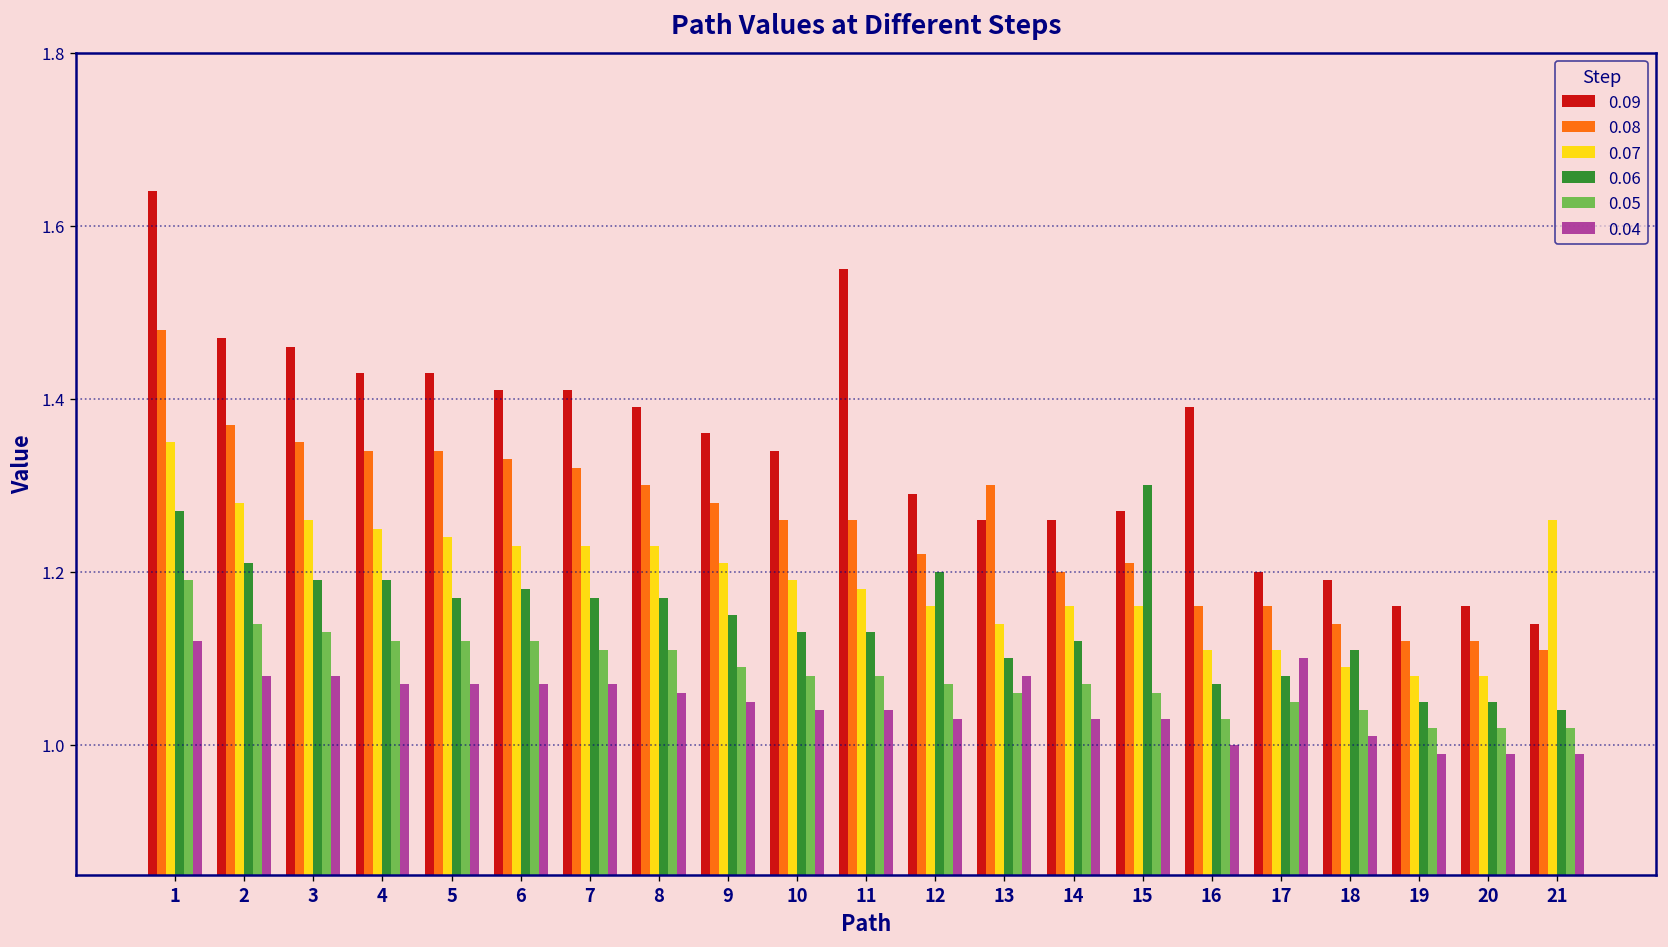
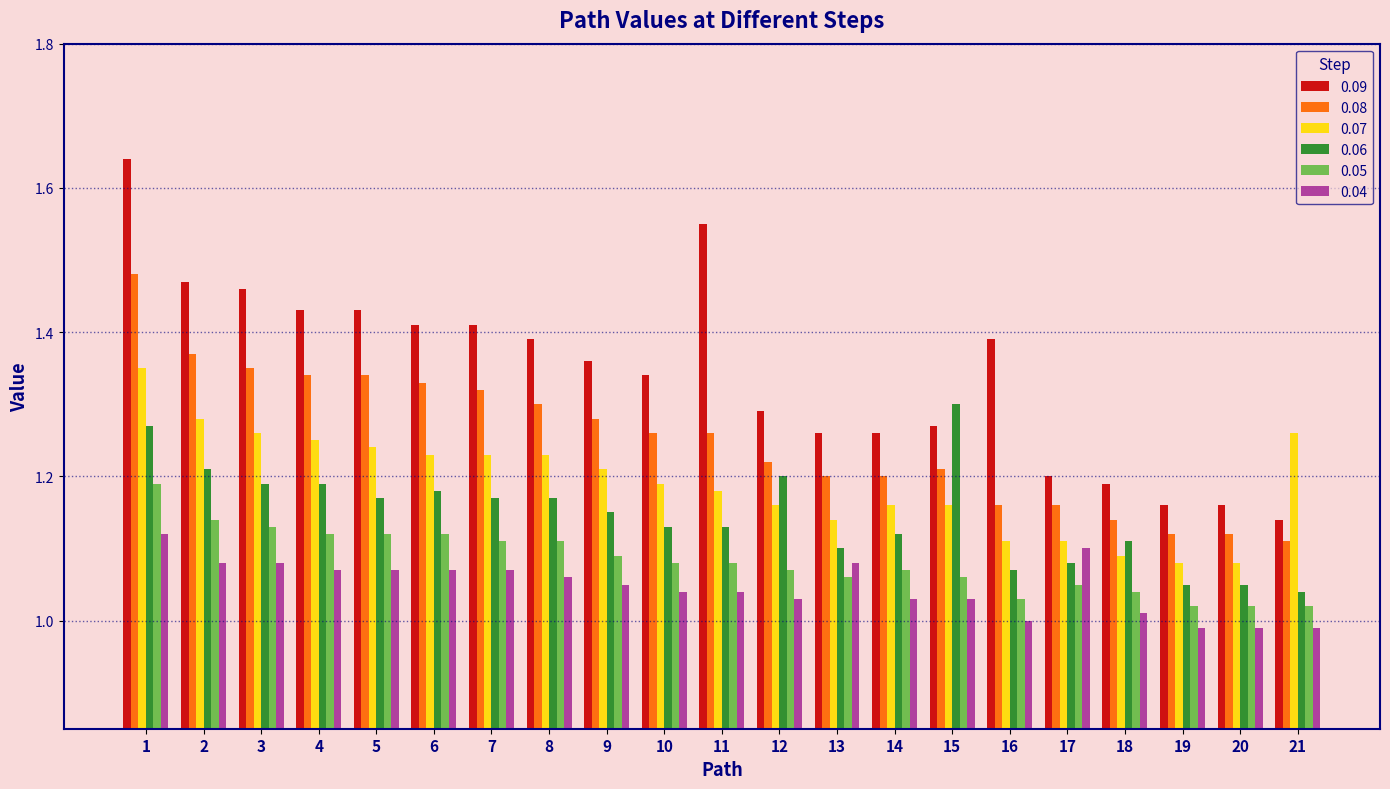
  {
    "0.09": {
      "1": 1.64,
      "2": 1.47,
      "3": 1.46,
      "4": 1.43,
      "5": 1.43,
      "6": 1.41,
      "7": 1.41,
      "8": 1.39,
      "9": 1.36,
      "10": 1.34,
      "11": 1.55,
      "12": 1.29,
      "13": 1.26,
      "14": 1.26,
      "15": 1.27,
      "16": 1.39,
      "17": 1.2,
      "18": 1.19,
      "19": 1.16,
      "20": 1.16,
      "21": 1.14
    },
    "0.08": {
      "1": 1.48,
      "2": 1.37,
      "3": 1.35,
      "4": 1.34,
      "5": 1.34,
      "6": 1.33,
      "7": 1.32,
      "8": 1.3,
      "9": 1.28,
      "10": 1.26,
      "11": 1.26,
      "12": 1.22,
-     "13": 1.3,
+     "13": 1.2,
      "14": 1.2,
      "15": 1.21,
      "16": 1.16,
      "17": 1.16,
      "18": 1.14,
      "19": 1.12,
      "20": 1.12,
      "21": 1.11
    },
    "0.07": {
      "1": 1.35,
      "2": 1.28,
      "3": 1.26,
      "4": 1.25,
      "5": 1.24,
      "6": 1.23,
      "7": 1.23,
      "8": 1.23,
      "9": 1.21,
      "10": 1.19,
      "11": 1.18,
      "12": 1.16,
      "13": 1.14,
      "14": 1.16,
      "15": 1.16,
      "16": 1.11,
      "17": 1.11,
      "18": 1.09,
      "19": 1.08,
      "20": 1.08,
      "21": 1.26
    },
    "0.06": {
      "1": 1.27,
      "2": 1.21,
      "3": 1.19,
      "4": 1.19,
      "5": 1.17,
      "6": 1.18,
      "7": 1.17,
      "8": 1.17,
      "9": 1.15,
      "10": 1.13,
      "11": 1.13,
      "12": 1.2,
      "13": 1.1,
      "14": 1.12,
      "15": 1.3,
      "16": 1.07,
      "17": 1.08,
      "18": 1.11,
      "19": 1.05,
      "20": 1.05,
      "21": 1.04
    },
    "0.05": {
      "1": 1.19,
      "2": 1.14,
      "3": 1.13,
      "4": 1.12,
      "5": 1.12,
      "6": 1.12,
      "7": 1.11,
      "8": 1.11,
      "9": 1.09,
      "10": 1.08,
      "11": 1.08,
      "12": 1.07,
      "13": 1.06,
      "14": 1.07,
      "15": 1.06,
      "16": 1.03,
      "17": 1.05,
      "18": 1.04,
      "19": 1.02,
      "20": 1.02,
      "21": 1.02
    },
    "0.04": {
      "1": 1.12,
      "2": 1.08,
      "3": 1.08,
      "4": 1.07,
      "5": 1.07,
      "6": 1.07,
      "7": 1.07,
      "8": 1.06,
      "9": 1.05,
      "10": 1.04,
      "11": 1.04,
      "12": 1.03,
      "13": 1.08,
      "14": 1.03,
      "15": 1.03,
      "16": 1.0,
      "17": 1.1,
      "18": 1.01,
      "19": 0.99,
      "20": 0.99,
      "21": 0.99
    }
  }
